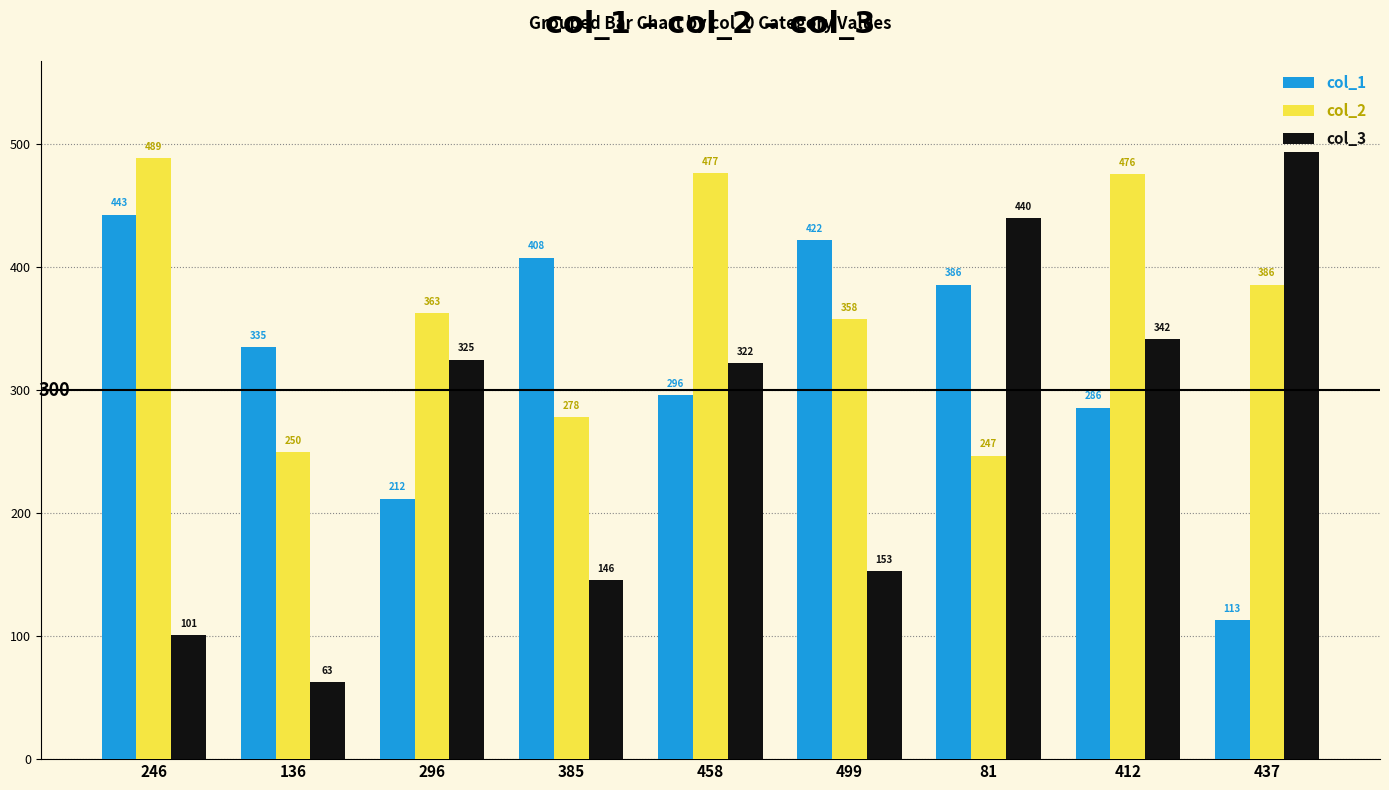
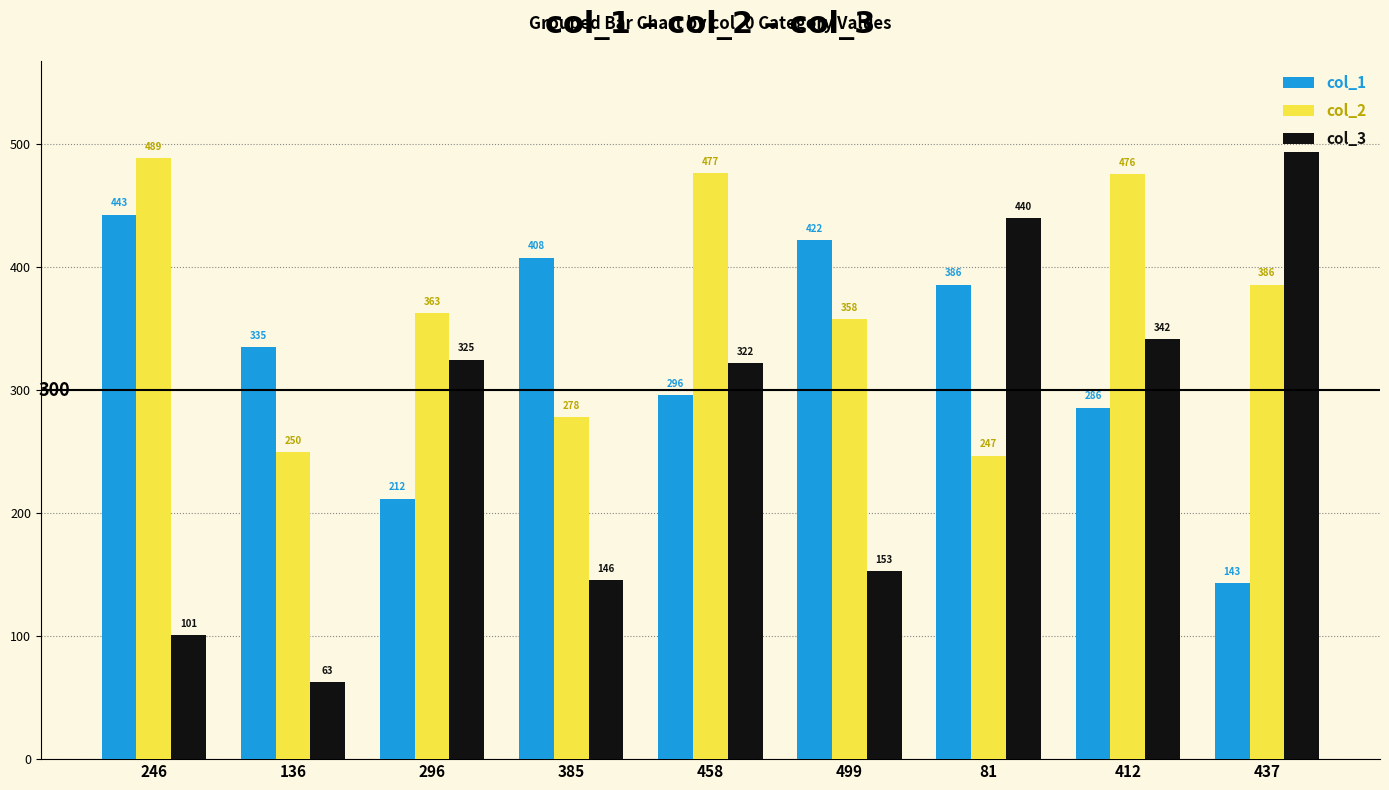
  {
    "col_1": {
      "246": 443,
      "136": 335,
      "296": 212,
      "385": 408,
      "458": 296,
      "499": 422,
      "81": 386,
      "412": 286,
-     "437": 113
+     "437": 143
    },
    "col_2": {
      "246": 489,
      "136": 250,
      "296": 363,
      "385": 278,
      "458": 477,
      "499": 358,
      "81": 247,
      "412": 476,
      "437": 386
    },
    "col_3": {
      "246": 101,
      "136": 63,
      "296": 325,
      "385": 146,
      "458": 322,
      "499": 153,
      "81": 440,
      "412": 342
    }
  }
